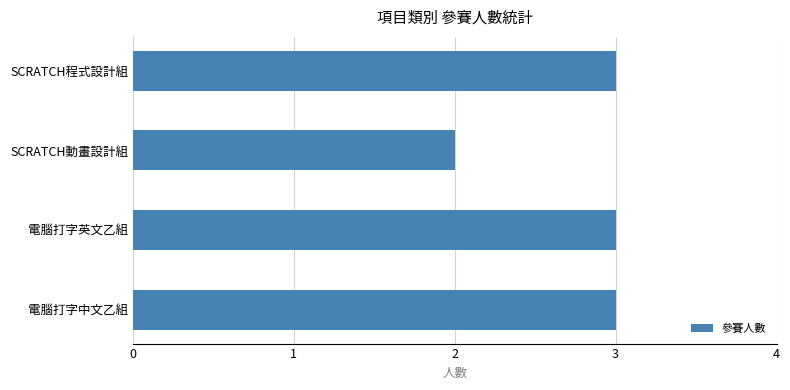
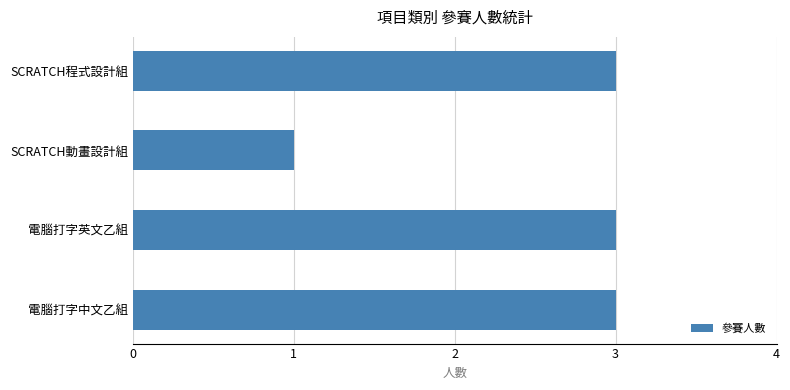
  {
    "SCRATCH程式設計組": 3,
-   "SCRATCH動畫設計組": 2,
+   "SCRATCH動畫設計組": 1,
    "電腦打字英文乙組": 3,
    "電腦打字中文乙組": 3
  }
